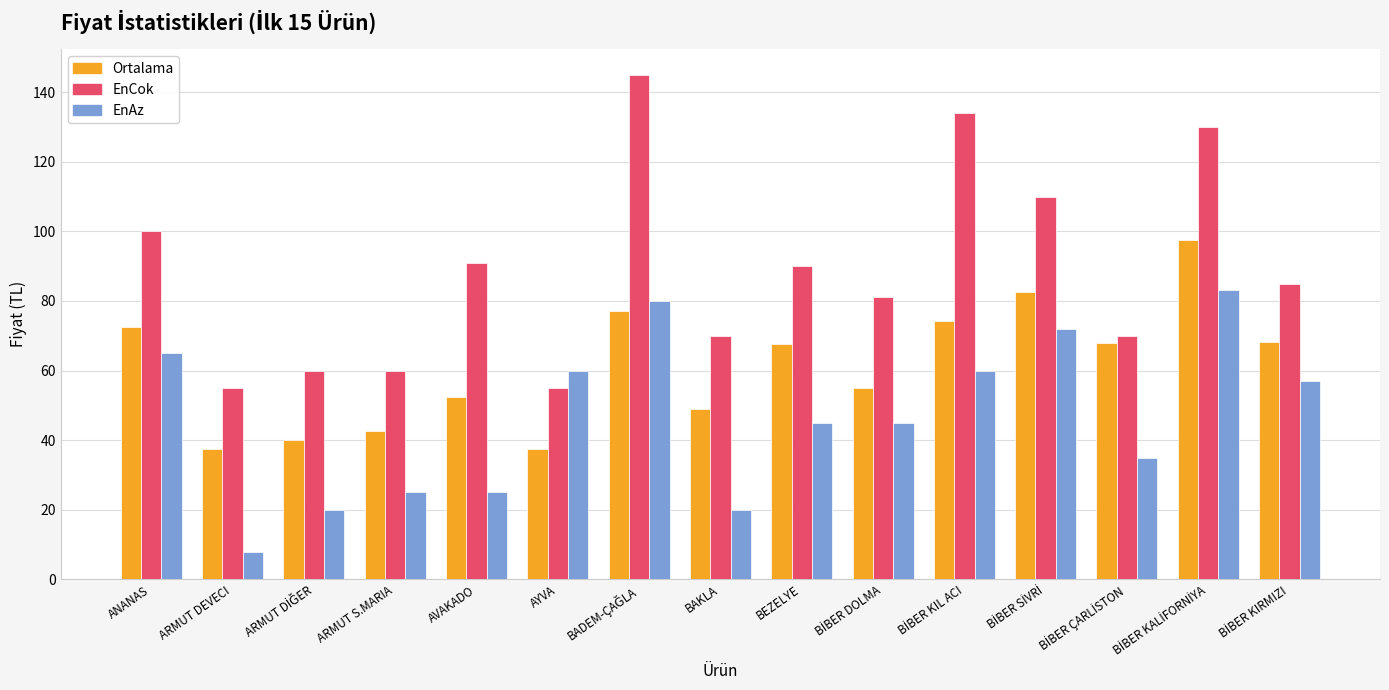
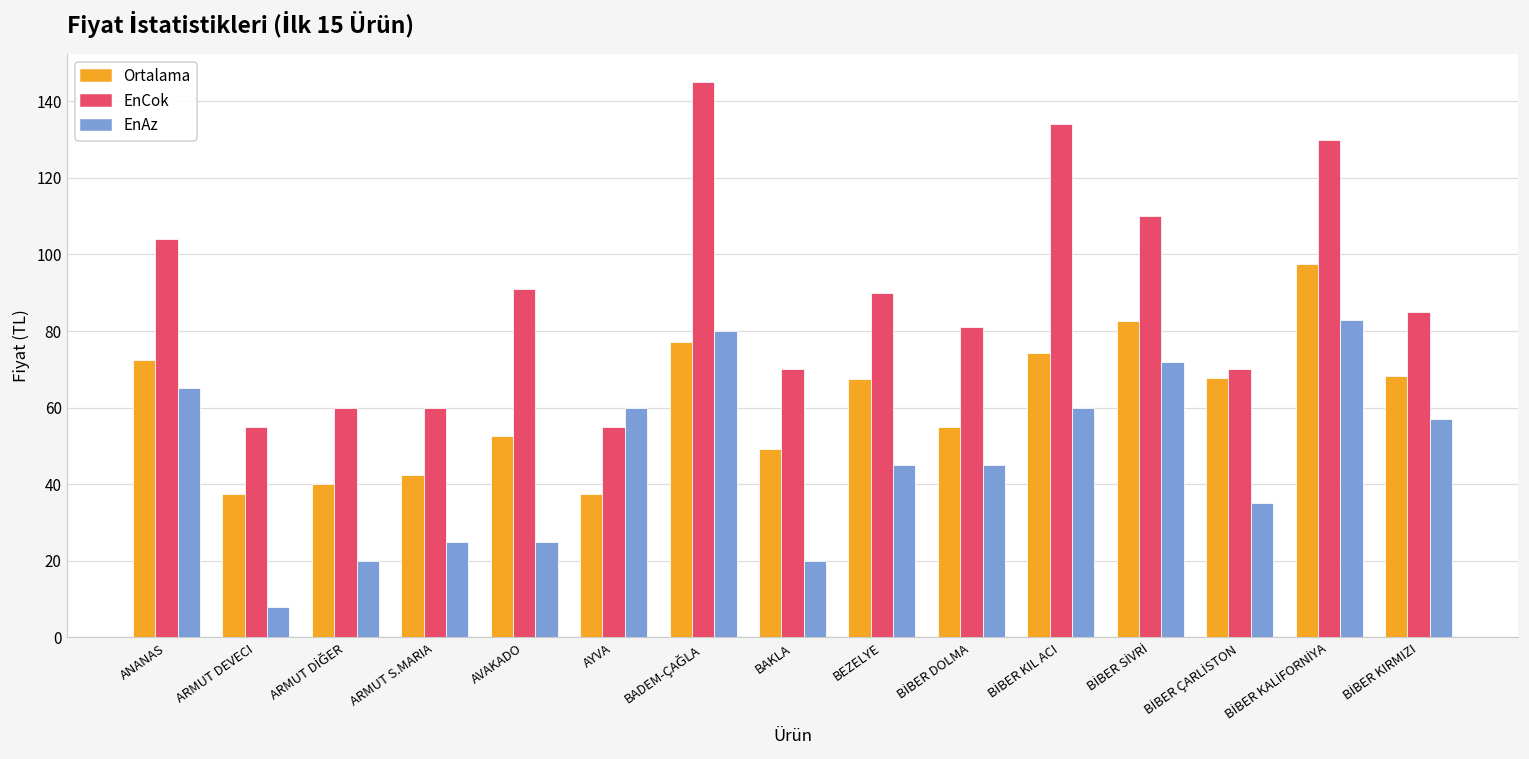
  {
    "Ortalama": {
      "ANANAS": 73,
      "ARMUT DEVECI": 38,
      "ARMUT DİĞER": 40,
      "ARMUT S.MARIA": 43,
      "AVAKADO": 53,
      "AYVA": 38,
      "BADEM-ÇAĞLA": 77,
      "BAKLA": 49,
      "BEZELYE": 68,
      "BİBER DOLMA": 55,
      "BİBER KIL ACI": 74,
      "BİBER SİVRİ": 83,
      "BİBER ÇARLİSTON": 68,
      "BİBER KALİFORNİYA": 97,
      "BİBER KIRMIZI": 68
    },
    "EnCok": {
-     "ANANAS": 100,
+     "ANANAS": 104,
      "ARMUT DEVECI": 55,
      "ARMUT DİĞER": 60,
      "ARMUT S.MARIA": 60,
      "AVAKADO": 91,
      "AYVA": 55,
      "BADEM-ÇAĞLA": 145,
      "BAKLA": 70,
      "BEZELYE": 90,
      "BİBER DOLMA": 81,
      "BİBER KIL ACI": 134,
      "BİBER SİVRİ": 110,
      "BİBER ÇARLİSTON": 70,
      "BİBER KALİFORNİYA": 130,
      "BİBER KIRMIZI": 85
    },
    "EnAz": {
      "ANANAS": 65,
      "ARMUT DEVECI": 8,
      "ARMUT DİĞER": 20,
      "ARMUT S.MARIA": 25,
      "AVAKADO": 25,
      "AYVA": 60,
      "BADEM-ÇAĞLA": 80,
      "BAKLA": 20,
      "BEZELYE": 45,
      "BİBER DOLMA": 45,
      "BİBER KIL ACI": 60,
      "BİBER SİVRİ": 72,
      "BİBER ÇARLİSTON": 35,
      "BİBER KALİFORNİYA": 83,
      "BİBER KIRMIZI": 57
    }
  }
